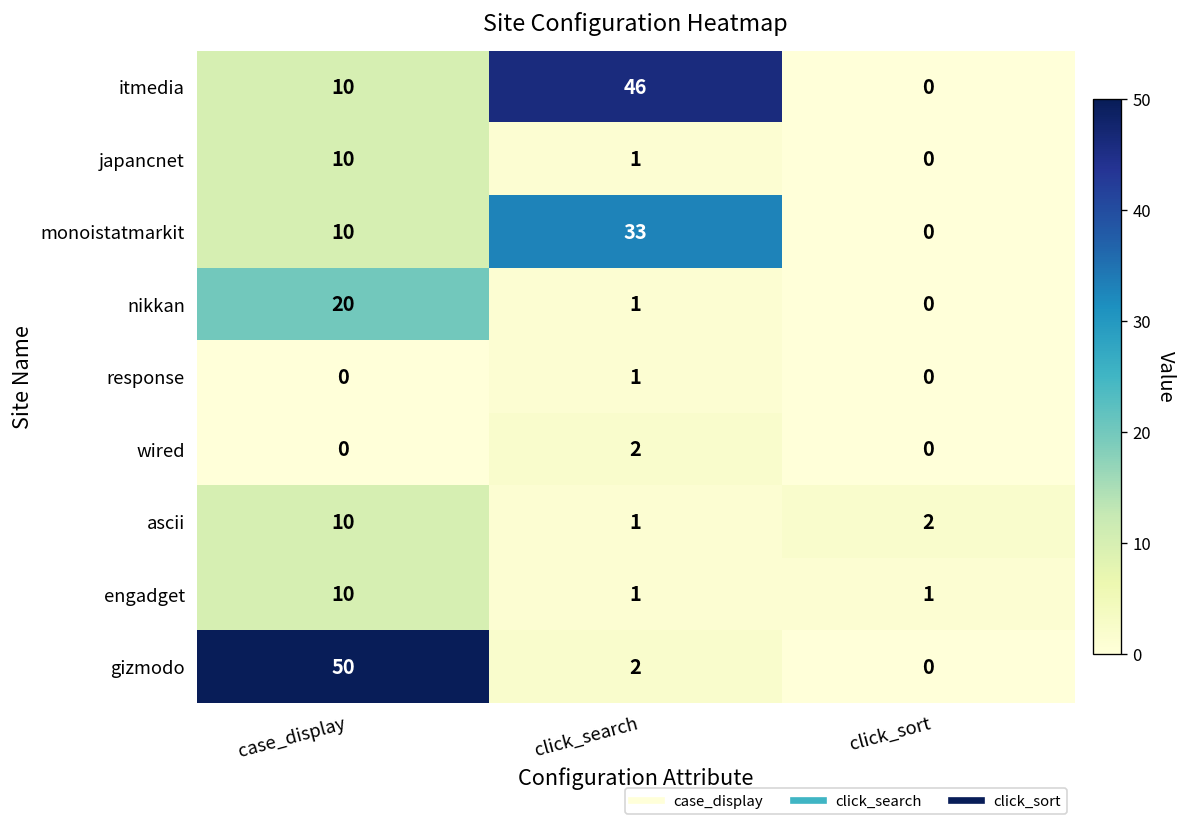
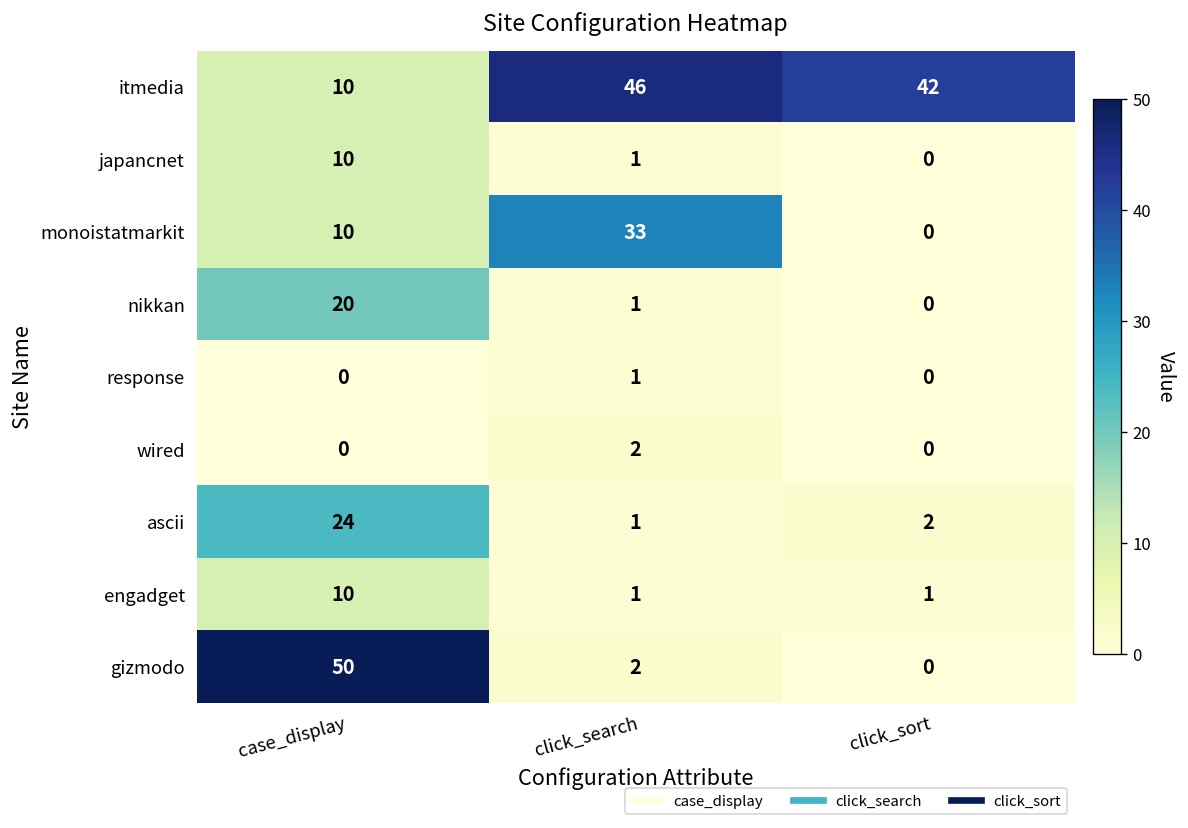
  {
    "itmedia": {
      "case_display": 10,
      "click_search": 46,
-     "click_sort": 0
+     "click_sort": 42
    },
    "japancnet": {
      "case_display": 10,
      "click_search": 1,
      "click_sort": 0
    },
    "monoistatmarkit": {
      "case_display": 10,
      "click_search": 33,
      "click_sort": 0
    },
    "nikkan": {
      "case_display": 20,
      "click_search": 1,
      "click_sort": 0
    },
    "response": {
      "case_display": 0,
      "click_search": 1,
      "click_sort": 0
    },
    "wired": {
      "case_display": 0,
      "click_search": 2,
      "click_sort": 0
    },
    "ascii": {
-     "case_display": 10,
+     "case_display": 24,
      "click_search": 1,
      "click_sort": 2
    },
    "engadget": {
      "case_display": 10,
      "click_search": 1,
      "click_sort": 1
    },
    "gizmodo": {
      "case_display": 50,
      "click_search": 2,
      "click_sort": 0
    }
  }
